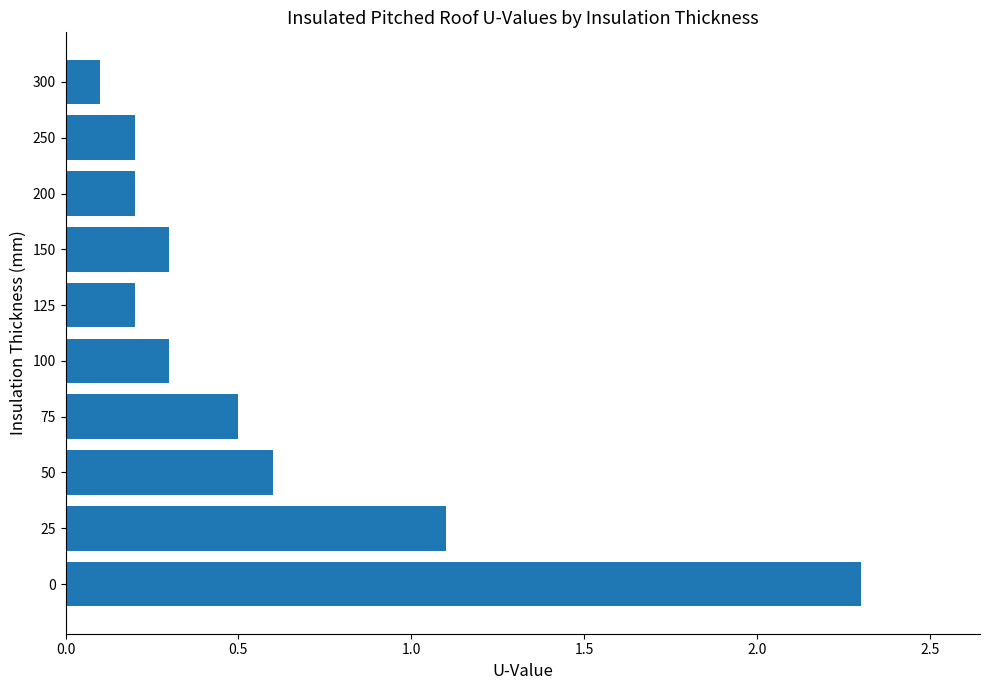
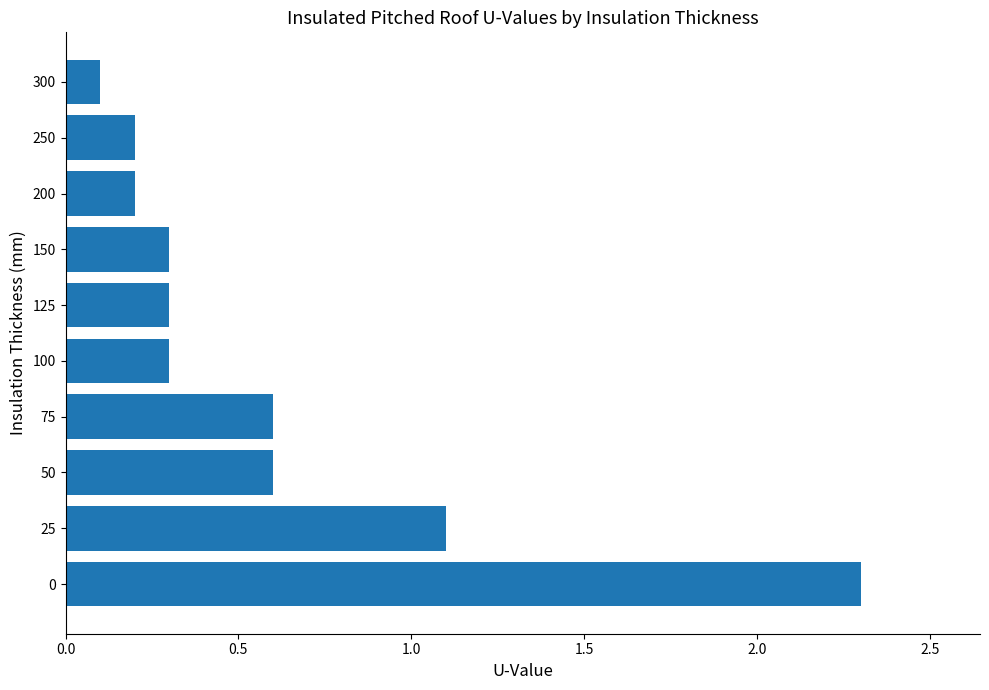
  {
    "300": 0.1,
    "250": 0.2,
    "200": 0.2,
    "150": 0.3,
-   "125": 0.2,
+   "125": 0.3,
    "100": 0.3,
-   "75": 0.5,
+   "75": 0.6,
    "50": 0.6,
    "25": 1.1,
    "0": 2.3
  }
